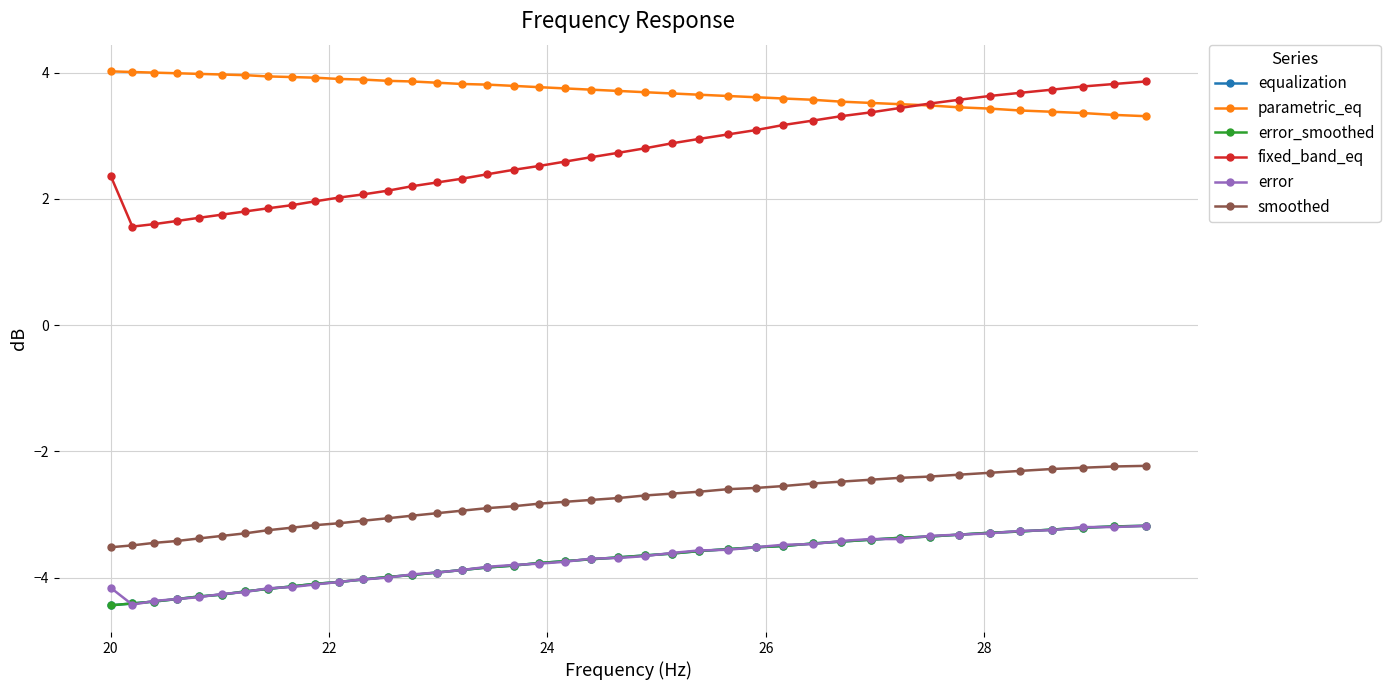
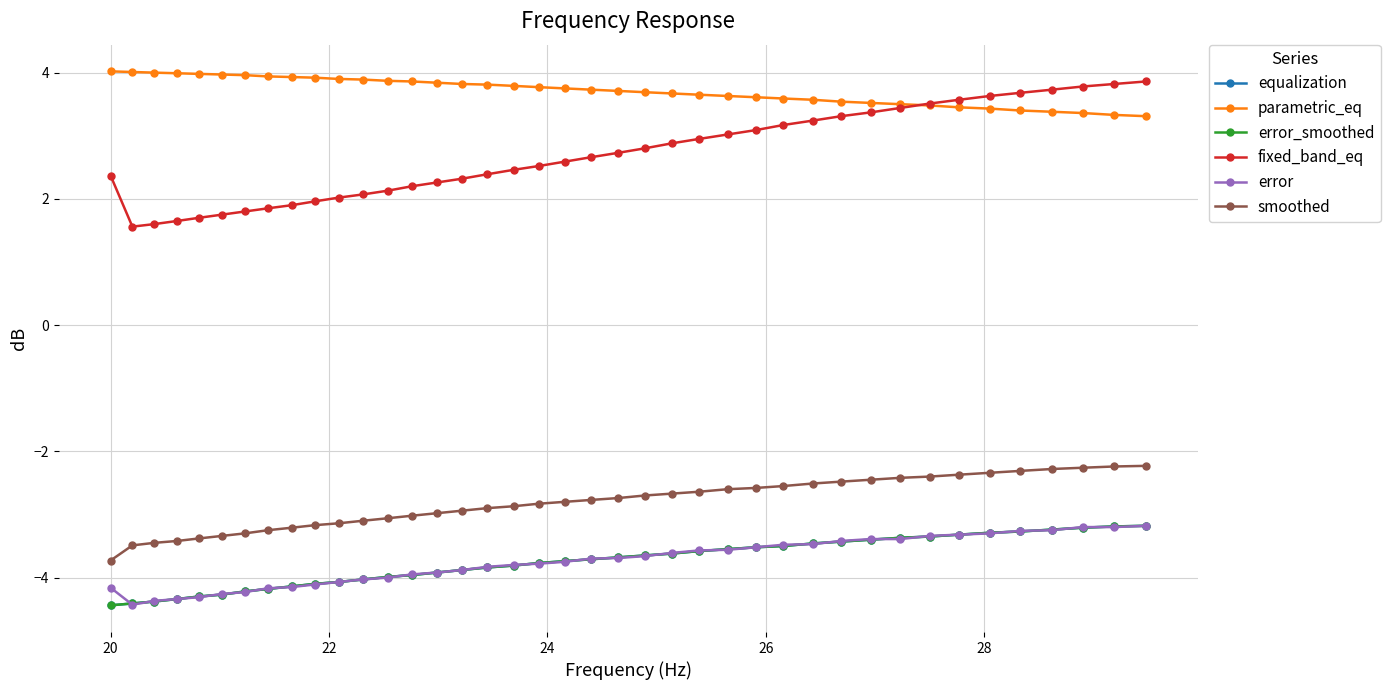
  {
    "error_smoothed": {
      "20": -4.4
    },
    "parametric_eq": {
      "20": 4.0
    },
    "fixed_band_eq": {
      "20": 2.4
    },
    "error": {
      "20": -4.2
    },
    "smoothed": {
-     "20": -3.5
+     "20": -3.7
    }
  }
